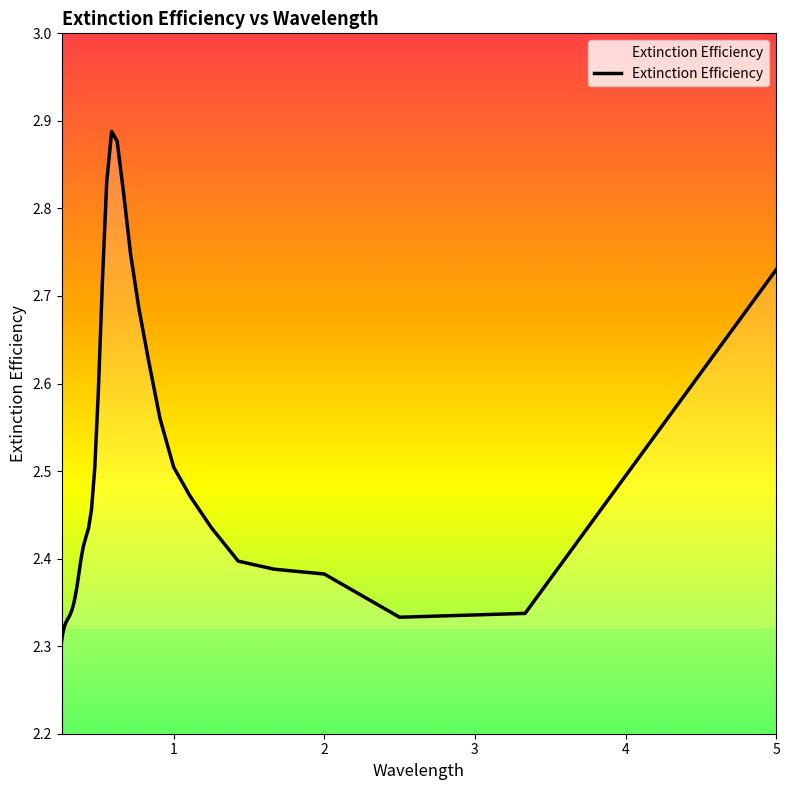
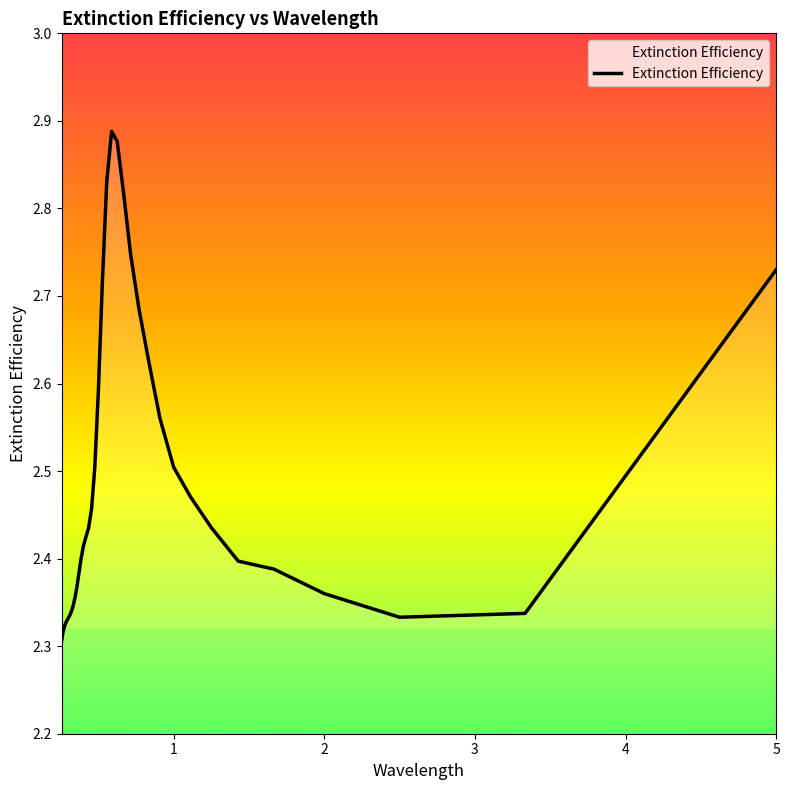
  {
    "1": 2.50,
-   "2": 2.38,
+   "2": 2.36,
    "5": 2.73
  }
